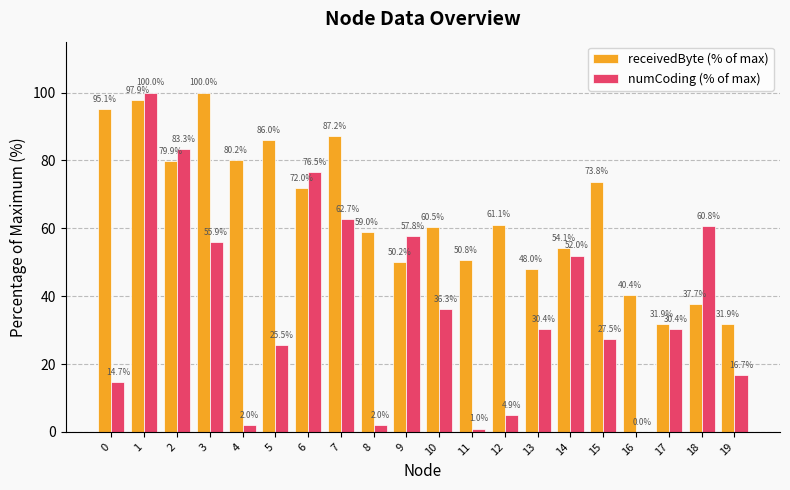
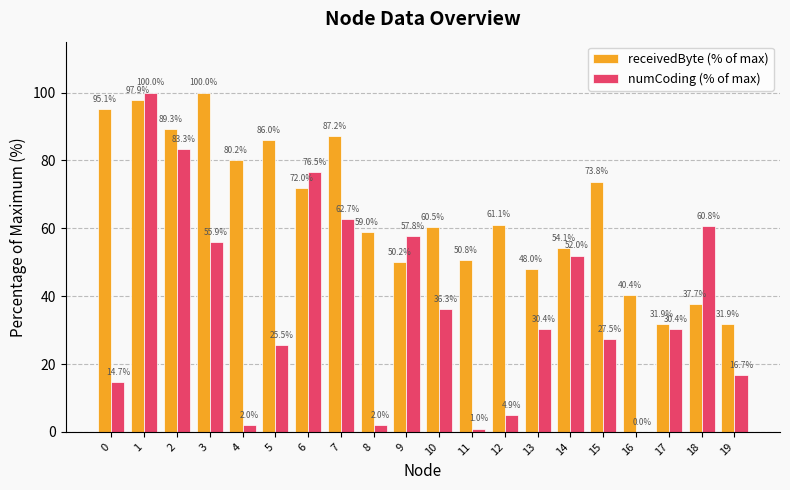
  {
    "receivedByte (% of max)": {
      "0": "95.1%",
      "1": "97.9%",
-     "2": "79.9%",
+     "2": "89.3%",
      "3": "100.0%",
      "4": "80.2%",
      "5": "86.0%",
      "6": "72.0%",
      "7": "87.2%",
      "8": "59.0%",
      "9": "50.2%",
      "10": "60.5%",
      "11": "50.8%",
      "12": "61.1%",
      "13": "48.0%",
      "14": "54.1%",
      "15": "73.8%",
      "16": "40.4%",
      "18": "37.7%",
      "19": "31.9%"
    },
    "numCoding (% of max)": {
      "0": "14.7%",
      "1": "100.0%",
      "2": "83.3%",
      "3": "55.9%",
      "4": "2.0%",
      "5": "25.5%",
      "6": "76.5%",
      "7": "62.7%",
      "8": "2.0%",
      "9": "57.8%",
      "10": "36.3%",
      "11": "1.0%",
      "12": "4.9%",
      "13": "30.4%",
      "14": "52.0%",
      "15": "27.5%",
      "16": "0.0%",
      "18": "60.8%",
      "19": "16.7%"
    }
  }
